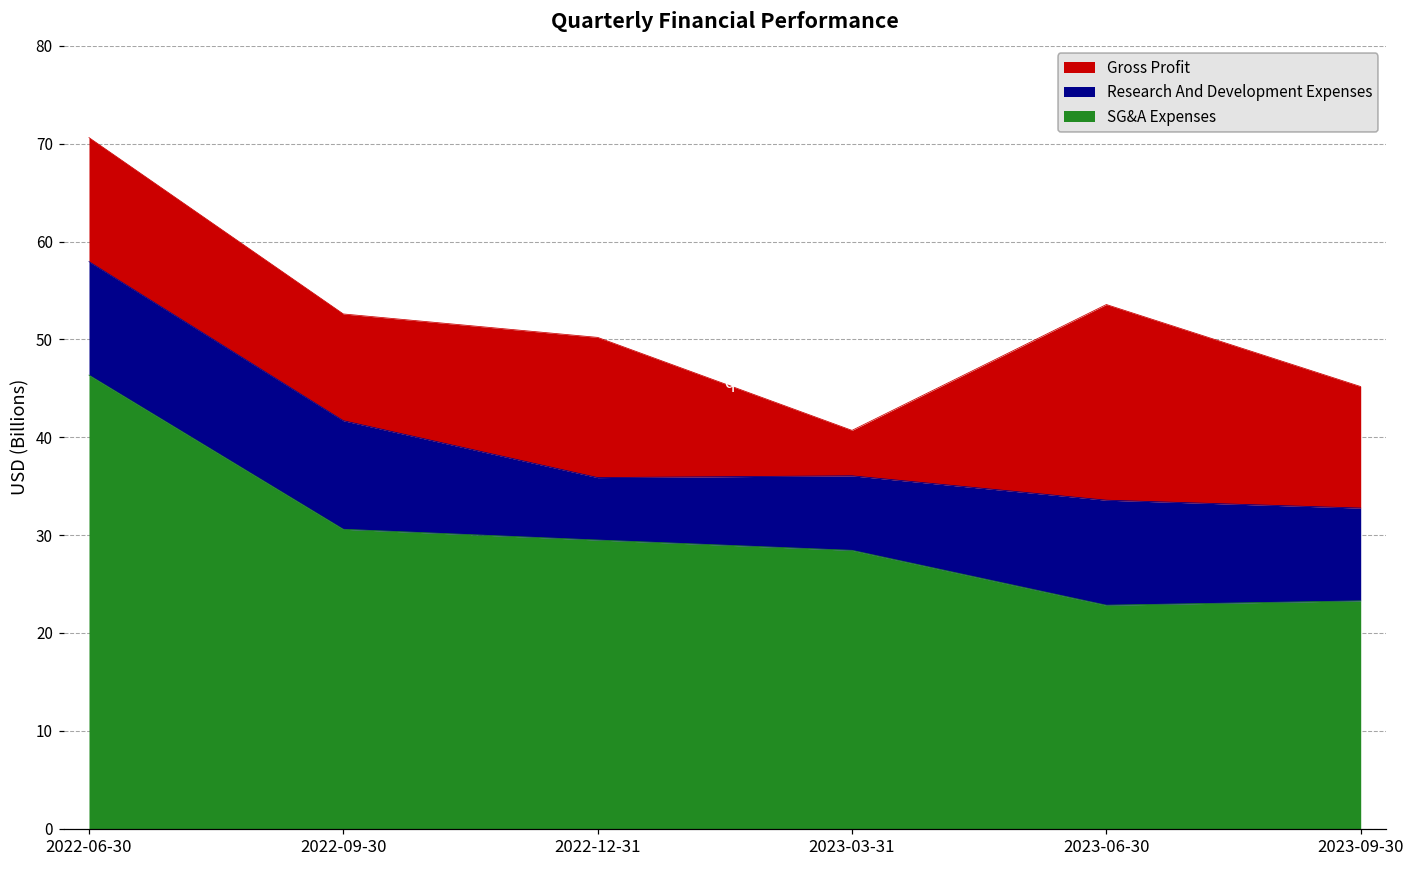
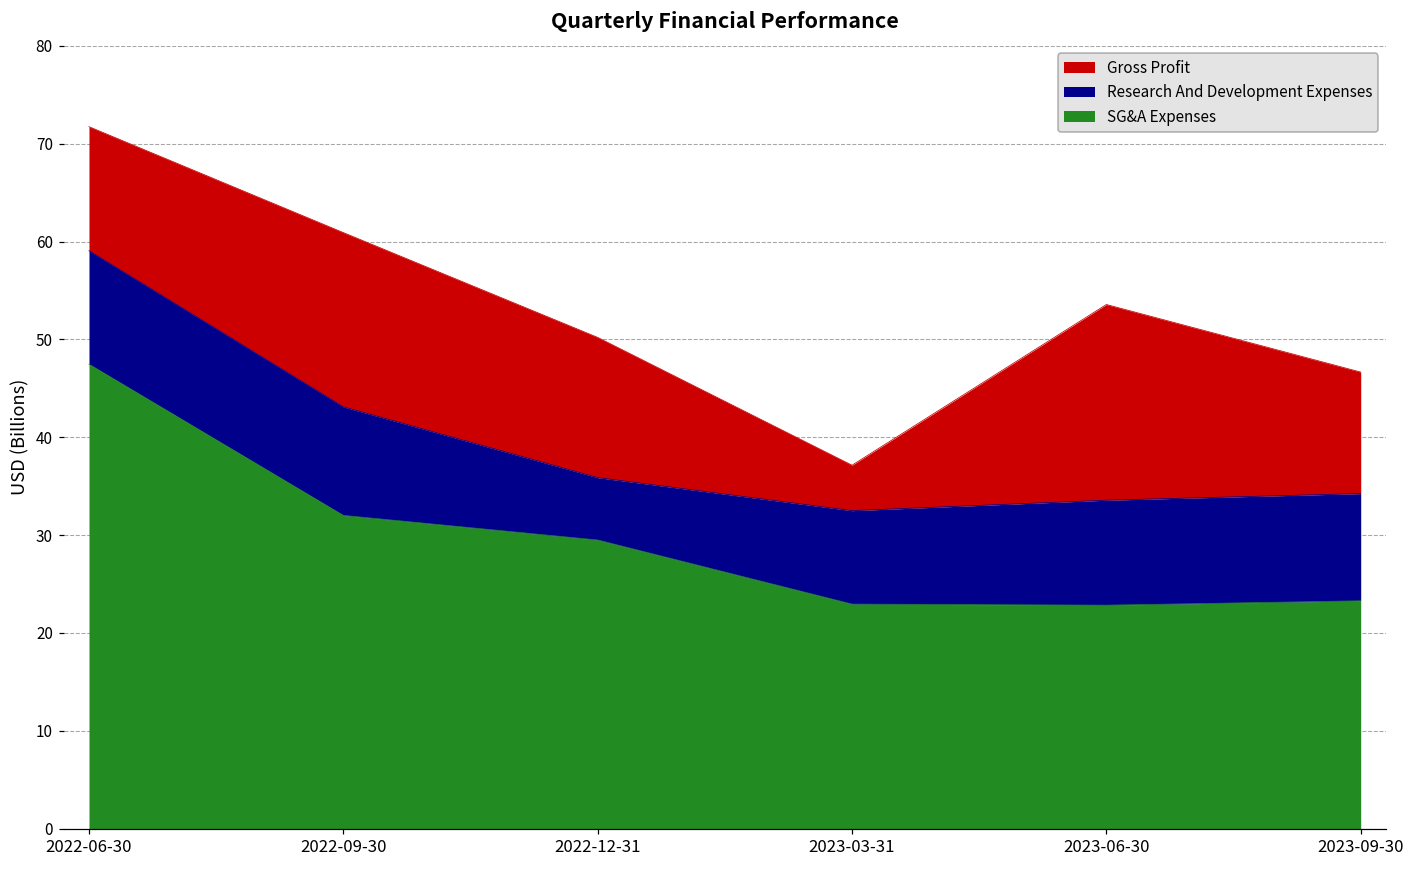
  {
    "SG&A Expenses": {
-     "2022-06-30": 46,
-     "2022-09-30": 31,
+     "2022-06-30": 47,
+     "2022-09-30": 32,
      "2022-12-31": 29,
-     "2023-03-31": 28,
+     "2023-03-31": 23,
      "2023-06-30": 23,
      "2023-09-30": 23
    },
    "Research And Development Expenses": {
      "2022-12-31": 36,
-     "2023-03-31": 8,
+     "2023-03-31": 10,
      "2023-06-30": 34,
-     "2023-09-30": 9
+     "2023-09-30": 11
    },
    "Gross Profit": {
      "2022-06-30": 13,
-     "2022-09-30": 11,
+     "2022-09-30": 18,
      "2022-12-31": 14,
      "2023-03-31": 5,
      "2023-06-30": 20,
      "2023-09-30": 12
    }
  }
